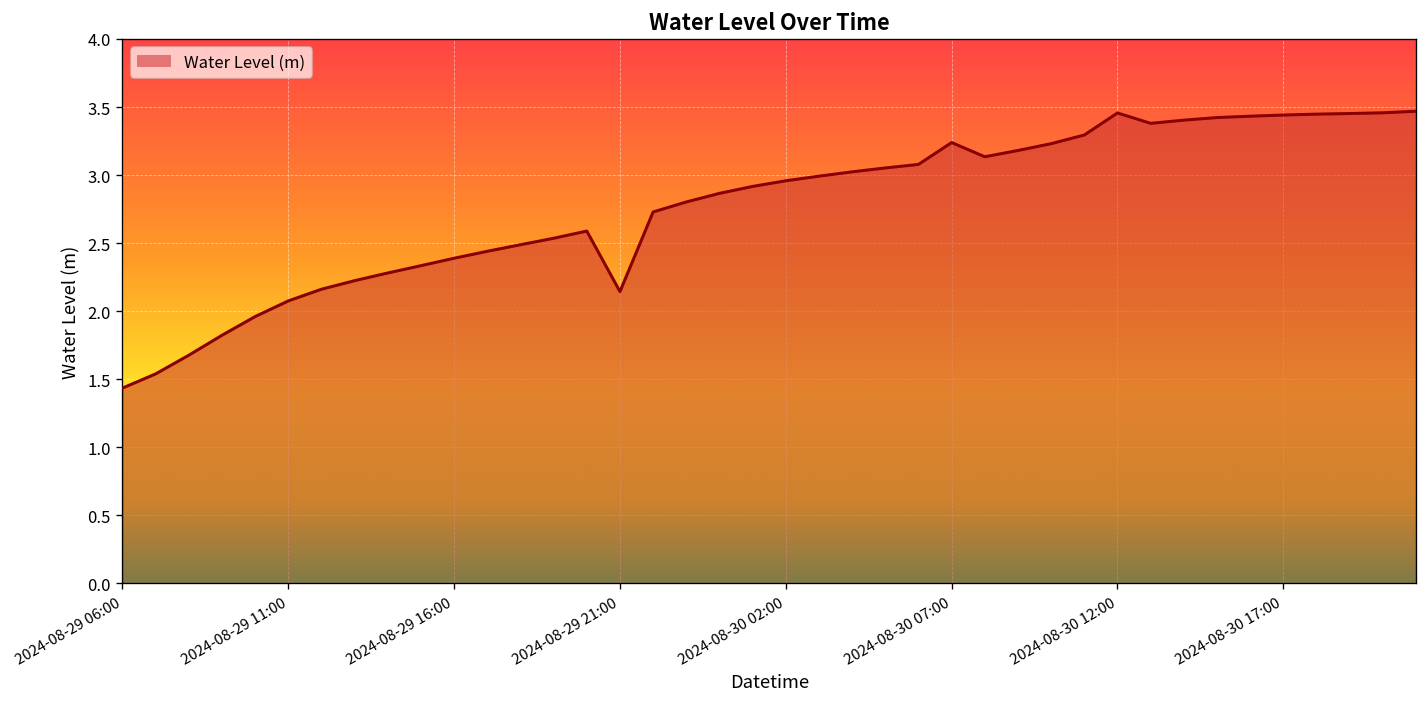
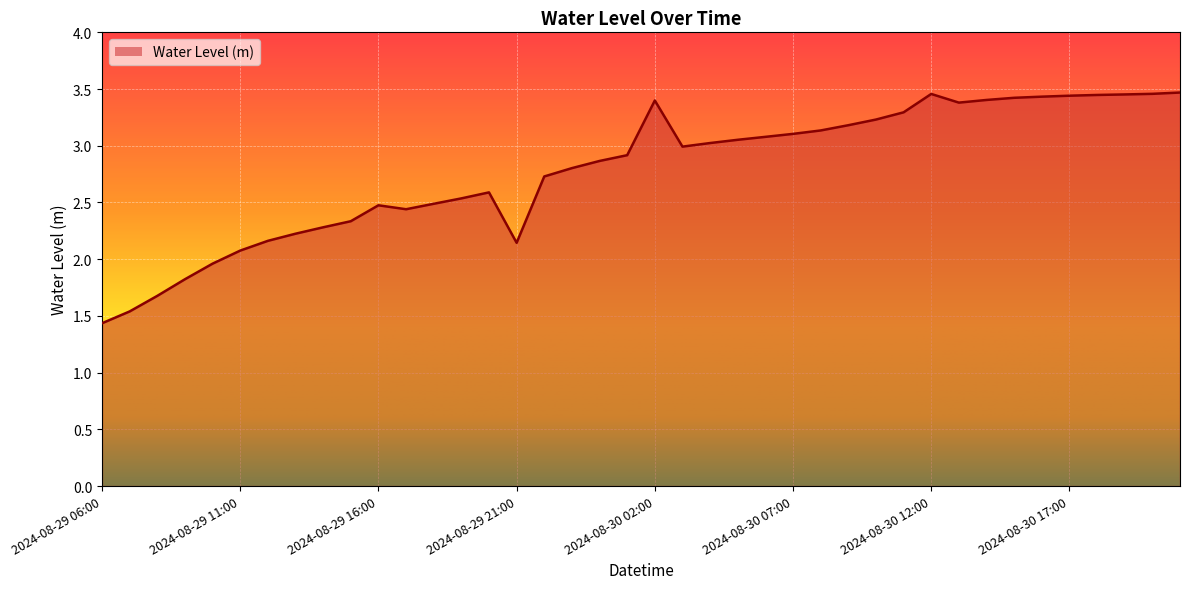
  {
    "2024-08-29 06:00": 1.44,
    "2024-08-29 11:00": 2.08,
-   "2024-08-29 16:00": 2.39,
+   "2024-08-29 16:00": 2.48,
    "2024-08-29 21:00": 2.14,
-   "2024-08-30 02:00": 2.96,
-   "2024-08-30 07:00": 3.24,
+   "2024-08-30 02:00": 3.40,
+   "2024-08-30 07:00": 3.10,
    "2024-08-30 12:00": 3.46,
    "2024-08-30 17:00": 3.44
  }
